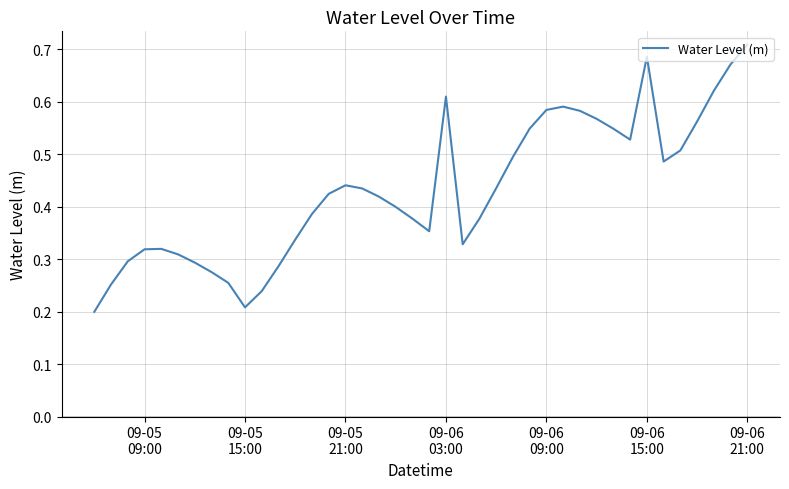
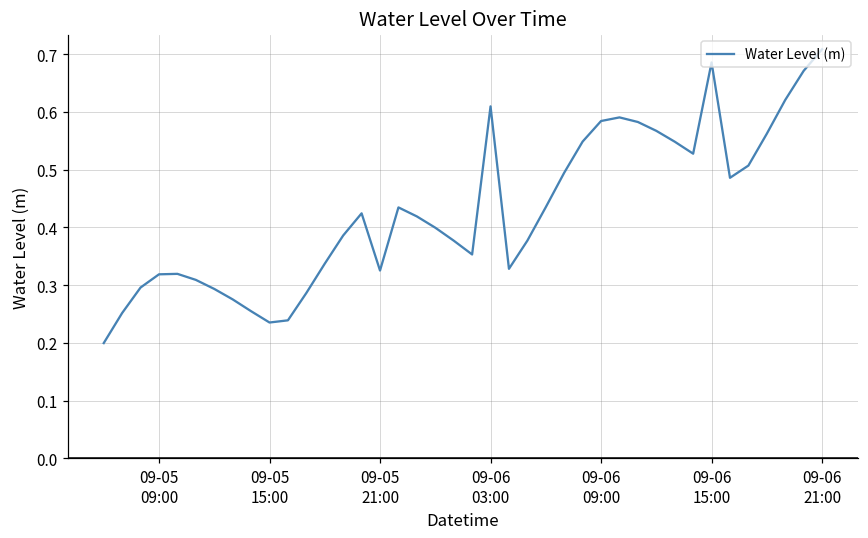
  {
    "09-05 09:00": 0.32,
-   "09-05 15:00": 0.21,
-   "09-05 21:00": 0.44,
+   "09-05 15:00": 0.24,
+   "09-05 21:00": 0.33,
    "09-06 03:00": 0.61,
    "09-06 09:00": 0.58
  }
